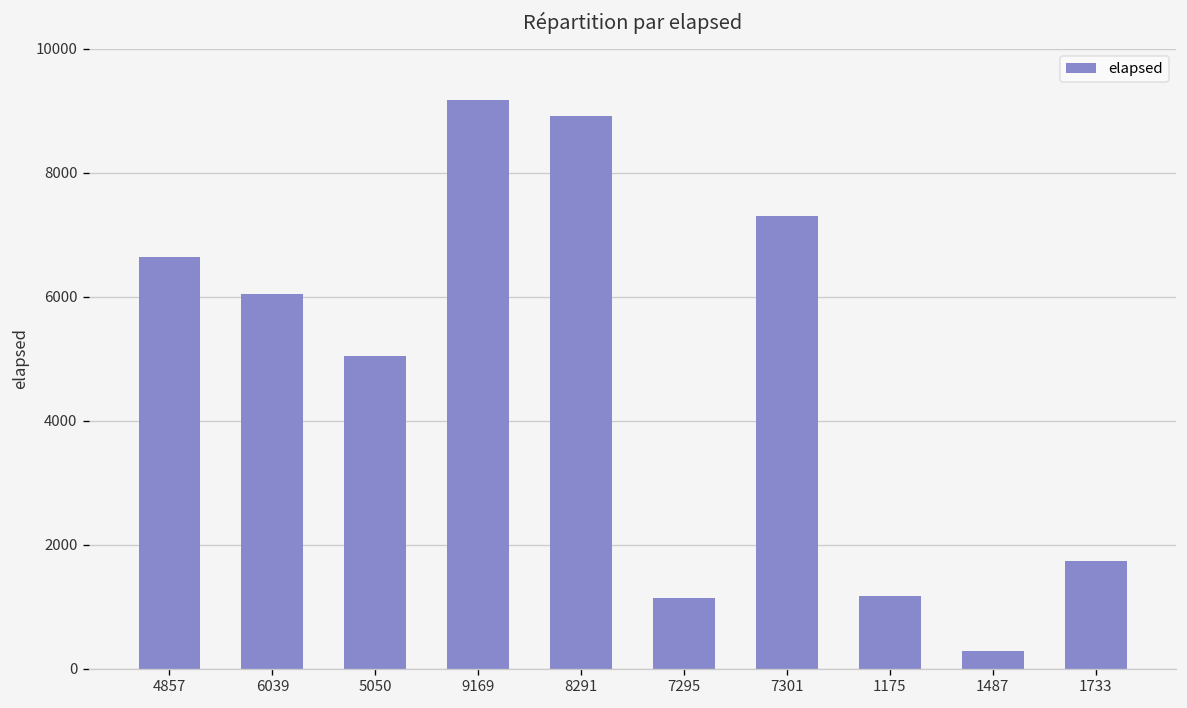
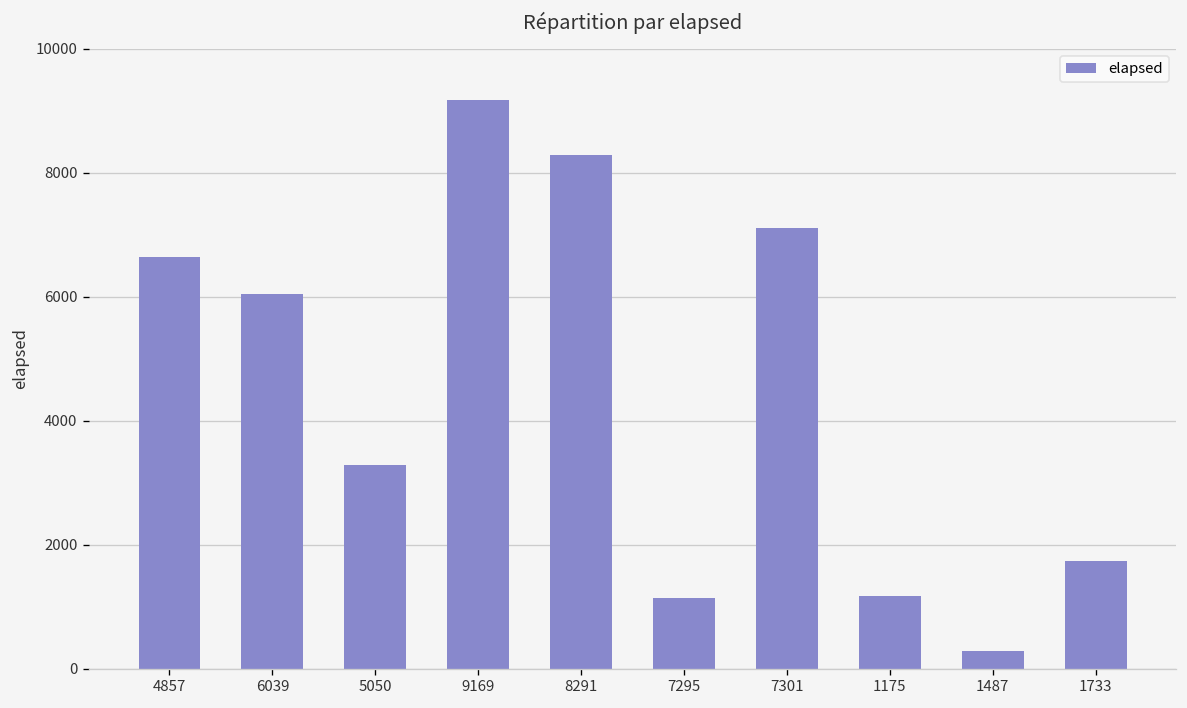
  {
    "4857": 6600,
    "6039": 6000,
-   "5050": 5100,
+   "5050": 3300,
    "9169": 9200,
-   "8291": 8900,
+   "8291": 8300,
    "7295": 1100,
-   "7301": 7300,
+   "7301": 7100,
    "1175": 1200,
    "1487": 300,
    "1733": 1700
  }
